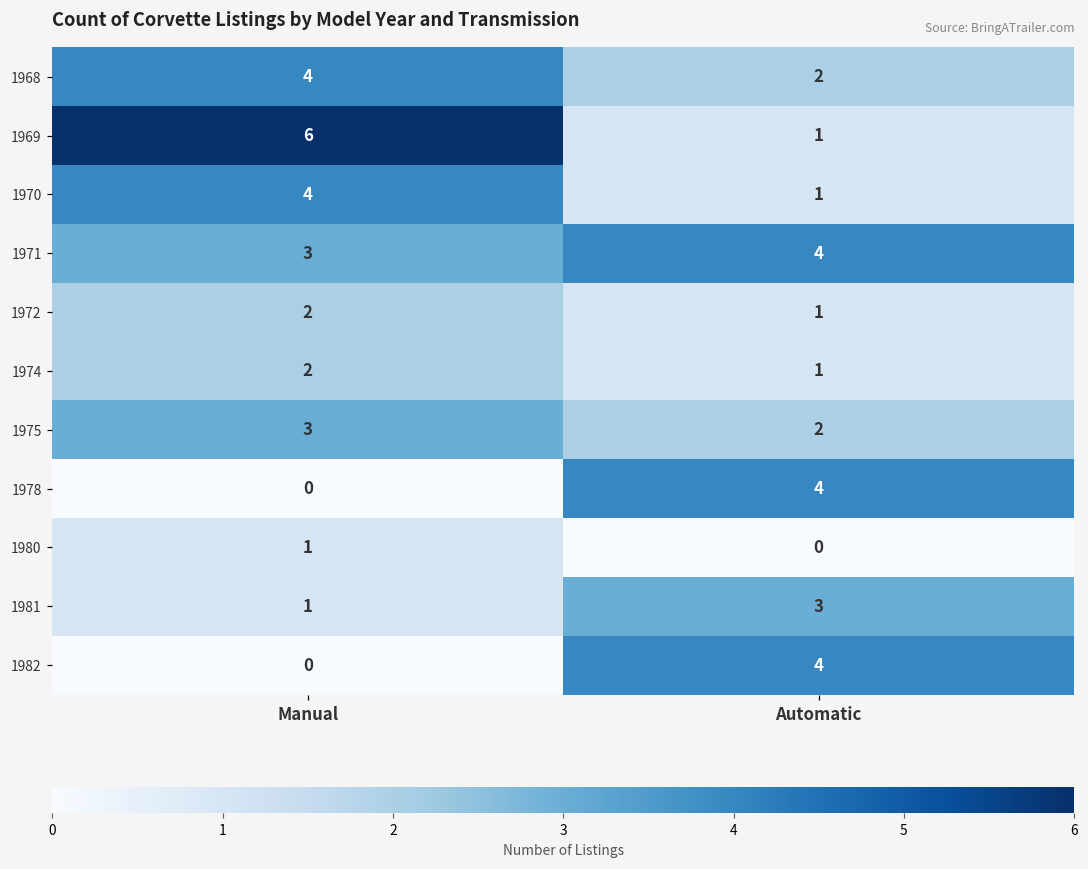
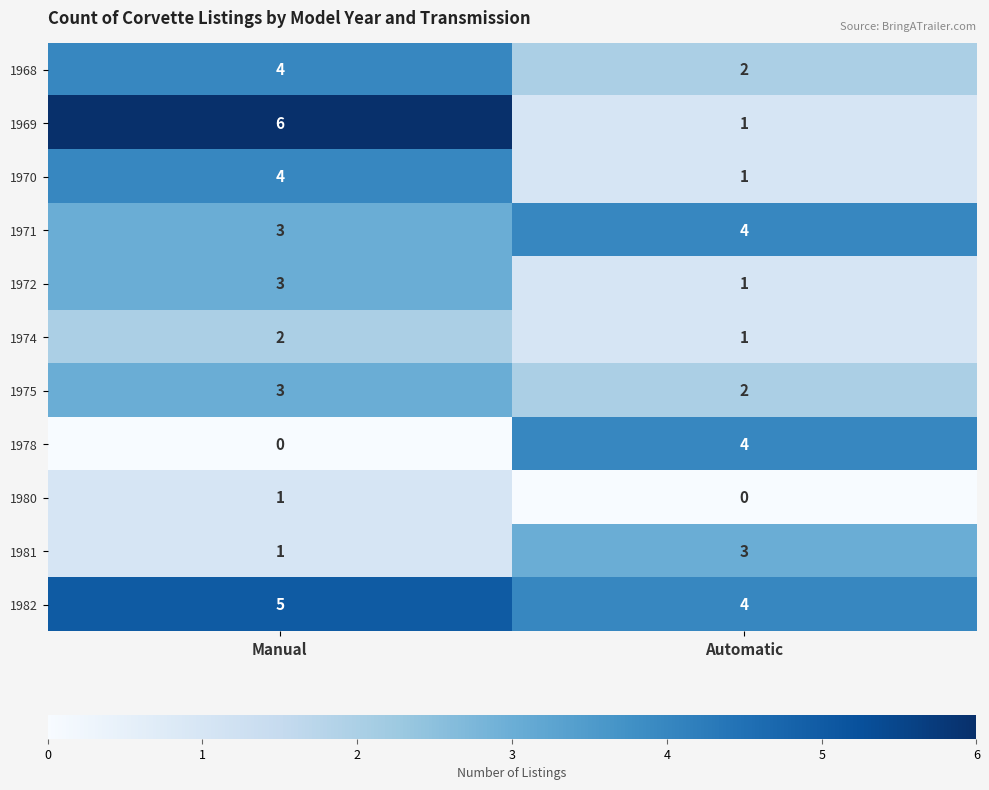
  {
    "1968": {
      "Manual": 4,
      "Automatic": 2
    },
    "1969": {
      "Manual": 6,
      "Automatic": 1
    },
    "1970": {
      "Manual": 4,
      "Automatic": 1
    },
    "1971": {
      "Manual": 3,
      "Automatic": 4
    },
    "1972": {
-     "Manual": 2,
+     "Manual": 3,
      "Automatic": 1
    },
    "1974": {
      "Manual": 2,
      "Automatic": 1
    },
    "1975": {
      "Manual": 3,
      "Automatic": 2
    },
    "1978": {
      "Manual": 0,
      "Automatic": 4
    },
    "1980": {
      "Manual": 1,
      "Automatic": 0
    },
    "1981": {
      "Manual": 1,
      "Automatic": 3
    },
    "1982": {
-     "Manual": 0,
+     "Manual": 5,
      "Automatic": 4
    }
  }
